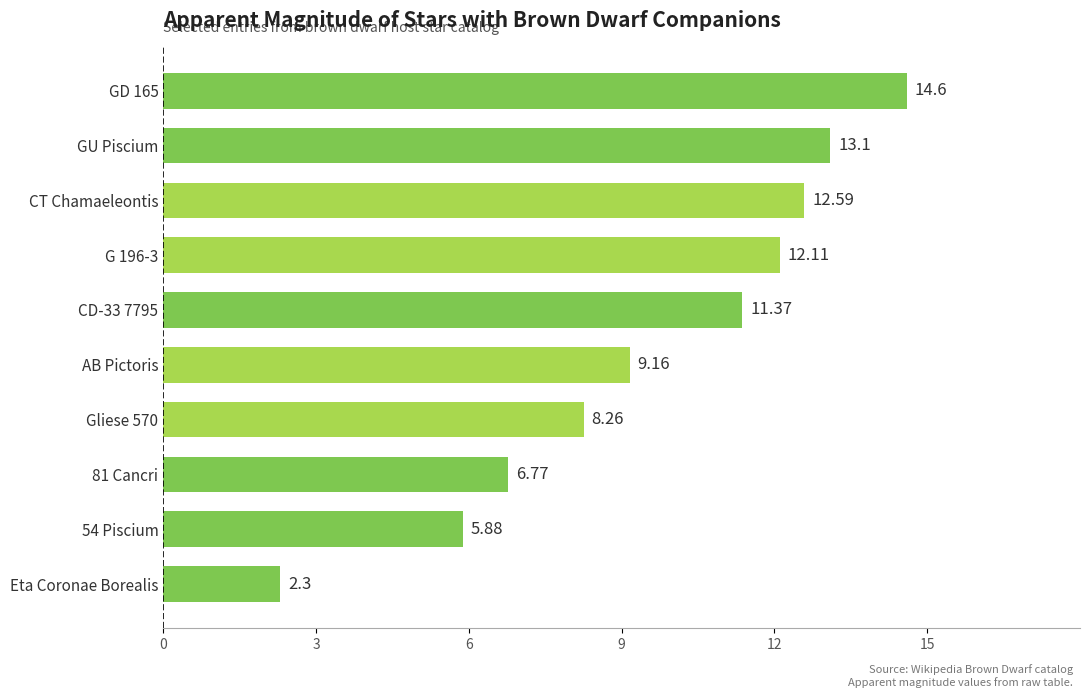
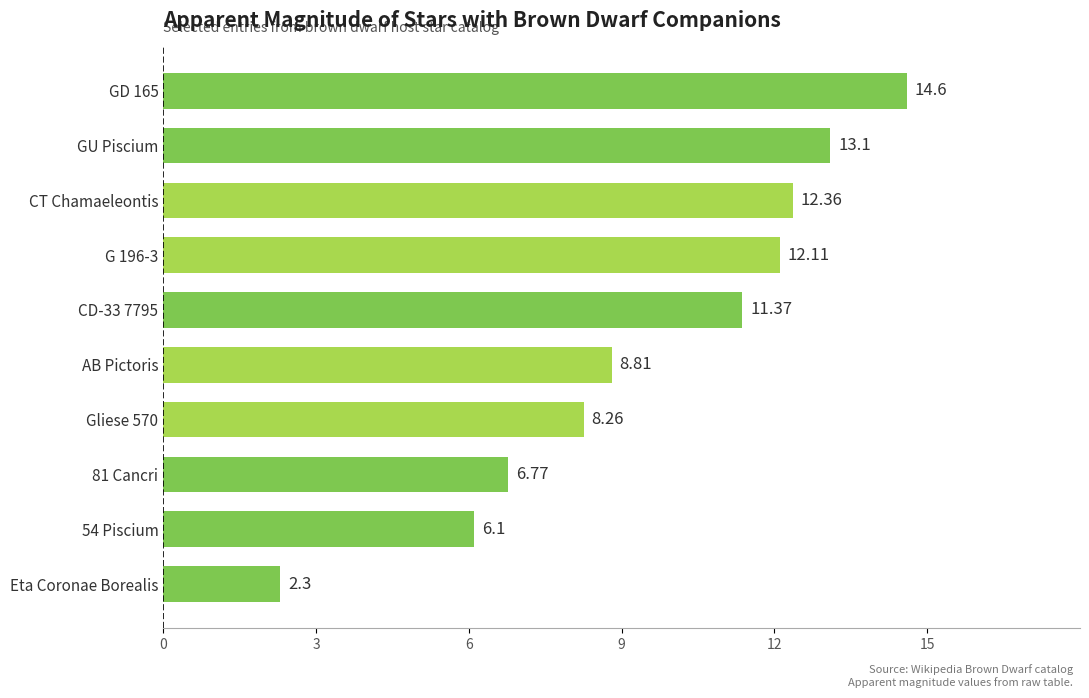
  {
    "GD 165": 14.6,
    "GU Piscium": 13.1,
-   "CT Chamaeleontis": 12.59,
+   "CT Chamaeleontis": 12.36,
    "G 196-3": 12.11,
    "CD-33 7795": 11.37,
-   "AB Pictoris": 9.16,
+   "AB Pictoris": 8.81,
    "Gliese 570": 8.26,
    "81 Cancri": 6.77,
-   "54 Piscium": 5.88,
+   "54 Piscium": 6.1,
    "Eta Coronae Borealis": 2.3
  }
